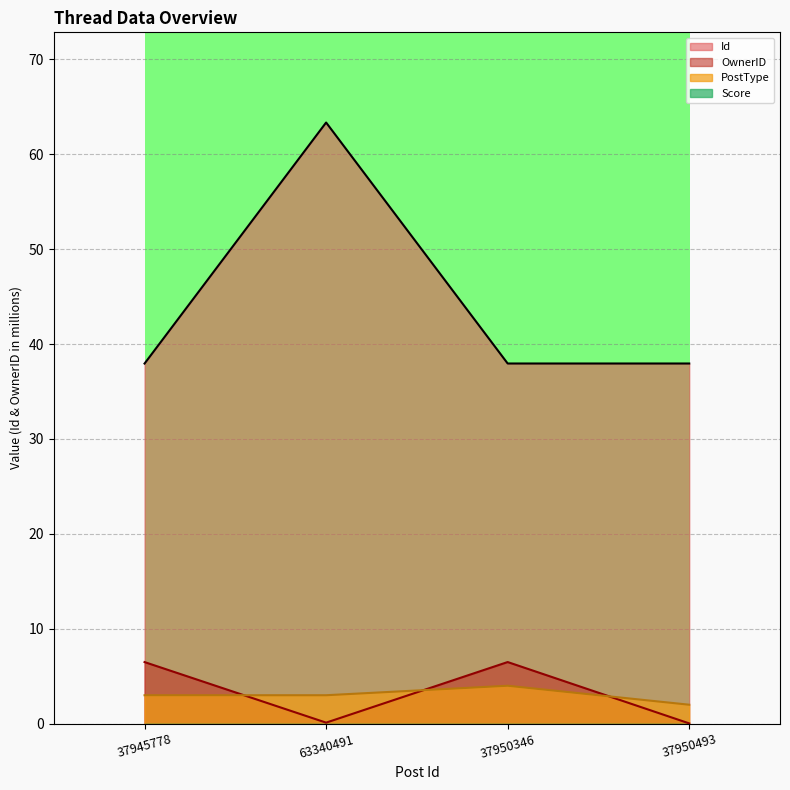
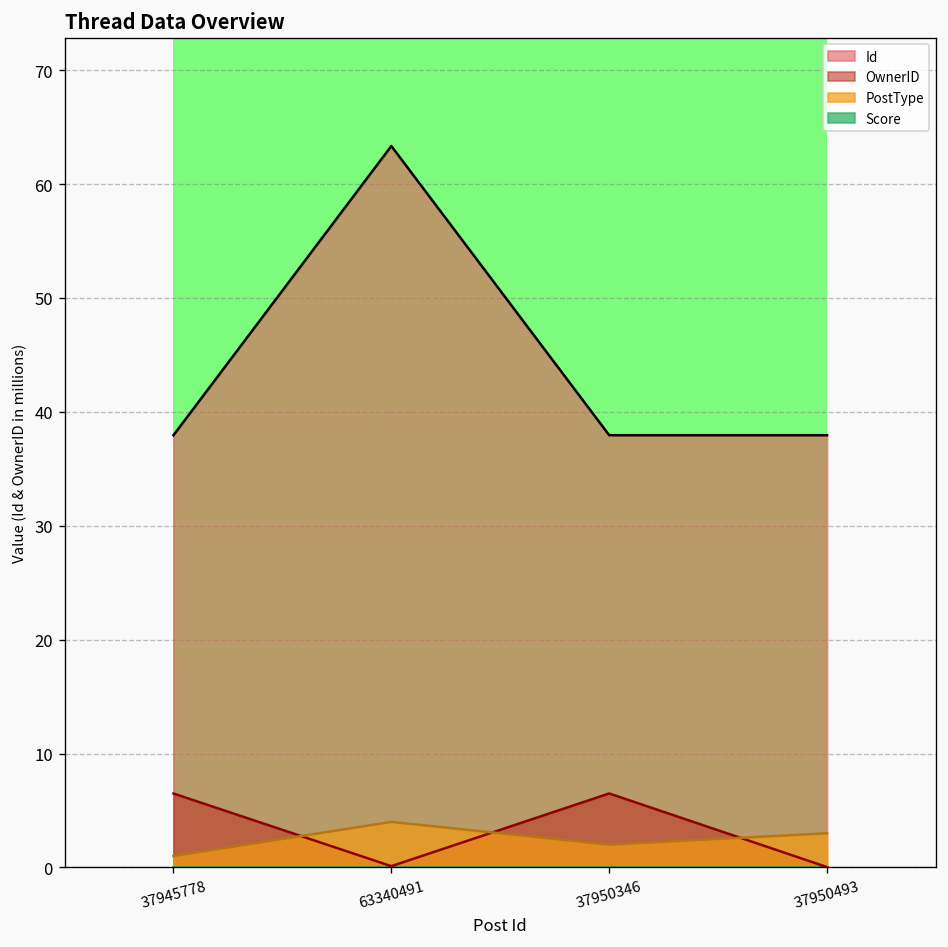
  {
    "Id": {
      "37945778": 38,
      "63340491": 63,
      "37950346": 38,
      "37950493": 38
    },
    "OwnerID": {
      "37945778": 6,
      "37950346": 6
    },
    "PostType": {
-     "37945778": 3,
-     "63340491": 3,
-     "37950346": 4,
-     "37950493": 2
+     "37945778": 1,
+     "63340491": 4,
+     "37950346": 2,
+     "37950493": 3
    },
    "Score": {
      "37945778": 0,
      "37950346": 0
    }
  }
